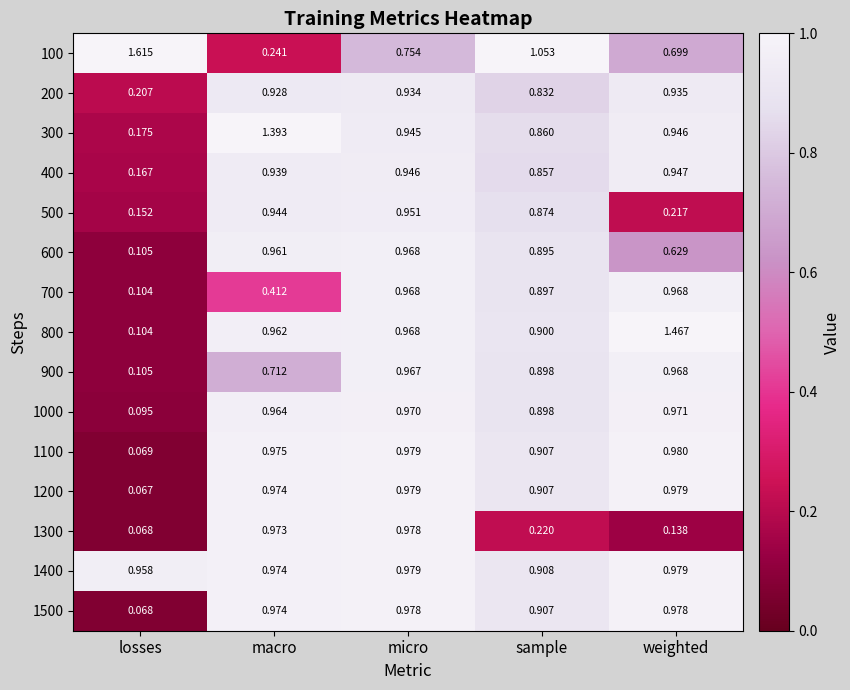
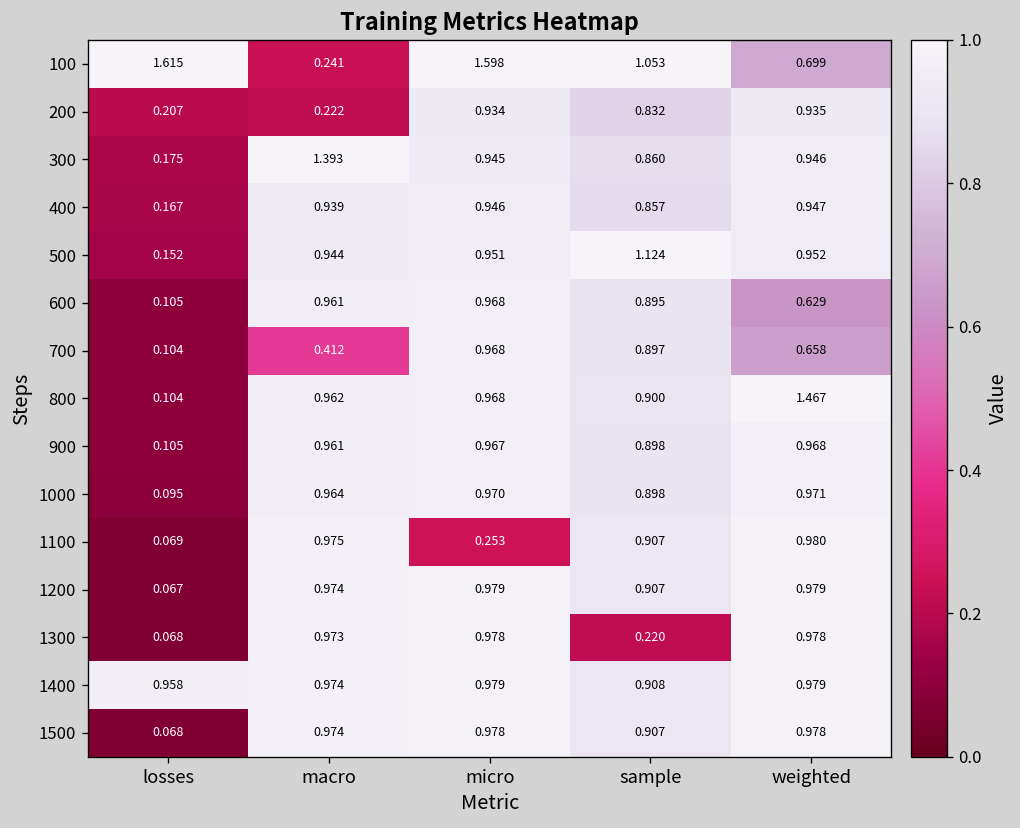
  {
    "100": {
      "losses": 1.615,
      "macro": 0.241,
-     "micro": 0.754,
+     "micro": 1.598,
      "sample": 1.053,
      "weighted": 0.699
    },
    "200": {
      "losses": 0.207,
-     "macro": 0.928,
+     "macro": 0.222,
      "micro": 0.934,
      "sample": 0.832,
      "weighted": 0.935
    },
    "300": {
      "losses": 0.175,
      "macro": 1.393,
      "micro": 0.945,
      "sample": 0.860,
      "weighted": 0.946
    },
    "400": {
      "losses": 0.167,
      "macro": 0.939,
      "micro": 0.946,
      "sample": 0.857,
      "weighted": 0.947
    },
    "500": {
      "losses": 0.152,
      "macro": 0.944,
      "micro": 0.951,
-     "sample": 0.874,
-     "weighted": 0.217
+     "sample": 1.124,
+     "weighted": 0.952
    },
    "600": {
      "losses": 0.105,
      "macro": 0.961,
      "micro": 0.968,
      "sample": 0.895,
      "weighted": 0.629
    },
    "700": {
      "losses": 0.104,
      "macro": 0.412,
      "micro": 0.968,
      "sample": 0.897,
-     "weighted": 0.968
+     "weighted": 0.658
    },
    "800": {
      "losses": 0.104,
      "macro": 0.962,
      "micro": 0.968,
      "sample": 0.900,
      "weighted": 1.467
    },
    "900": {
      "losses": 0.105,
-     "macro": 0.712,
+     "macro": 0.961,
      "micro": 0.967,
      "sample": 0.898,
      "weighted": 0.968
    },
    "1000": {
      "losses": 0.095,
      "macro": 0.964,
      "micro": 0.970,
      "sample": 0.898,
      "weighted": 0.971
    },
    "1100": {
      "losses": 0.069,
      "macro": 0.975,
-     "micro": 0.979,
+     "micro": 0.253,
      "sample": 0.907,
      "weighted": 0.980
    },
    "1200": {
      "losses": 0.067,
      "macro": 0.974,
      "micro": 0.979,
      "sample": 0.907,
      "weighted": 0.979
    },
    "1300": {
      "losses": 0.068,
      "macro": 0.973,
      "micro": 0.978,
      "sample": 0.220,
-     "weighted": 0.138
+     "weighted": 0.978
    },
    "1400": {
      "losses": 0.958,
      "macro": 0.974,
      "micro": 0.979,
      "sample": 0.908,
      "weighted": 0.979
    },
    "1500": {
      "losses": 0.068,
      "macro": 0.974,
      "micro": 0.978,
      "sample": 0.907,
      "weighted": 0.978
    }
  }
